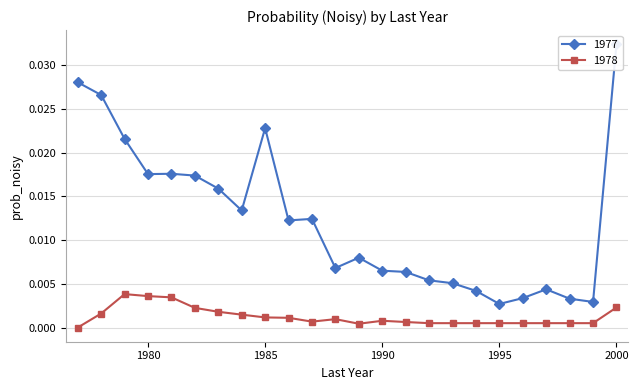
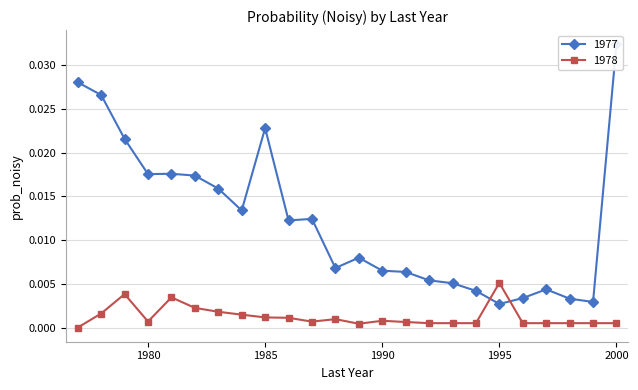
  {
    "1977": {
      "1980": 0.018,
      "1985": 0.023,
      "1990": 0.007,
      "1995": 0.003
    },
    "1978": {
-     "1980": 0.004,
+     "1980": 0.001,
      "1985": 0.001,
      "1990": 0.001,
-     "1995": 0.001,
-     "2000": 0.002
+     "1995": 0.005,
+     "2000": 0.001
    }
  }
